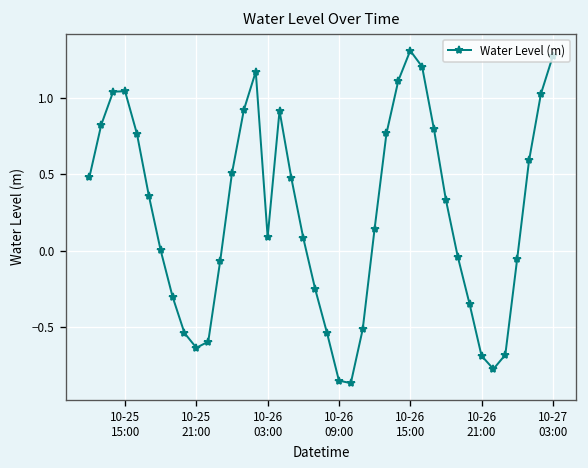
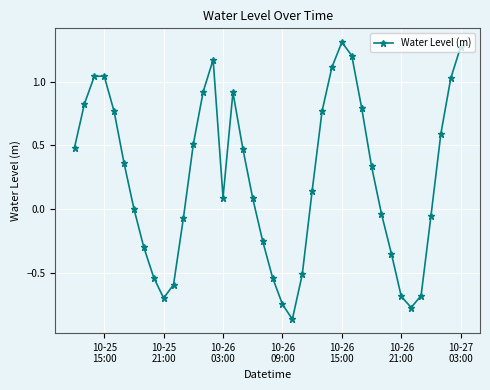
  {
    "10-25 15:00": 1.04,
-   "10-25 21:00": -0.63,
+   "10-25 21:00": -0.70,
    "10-26 03:00": 0.09,
-   "10-26 09:00": -0.85,
+   "10-26 09:00": -0.75,
    "10-26 15:00": 1.31,
    "10-26 21:00": -0.69
  }
